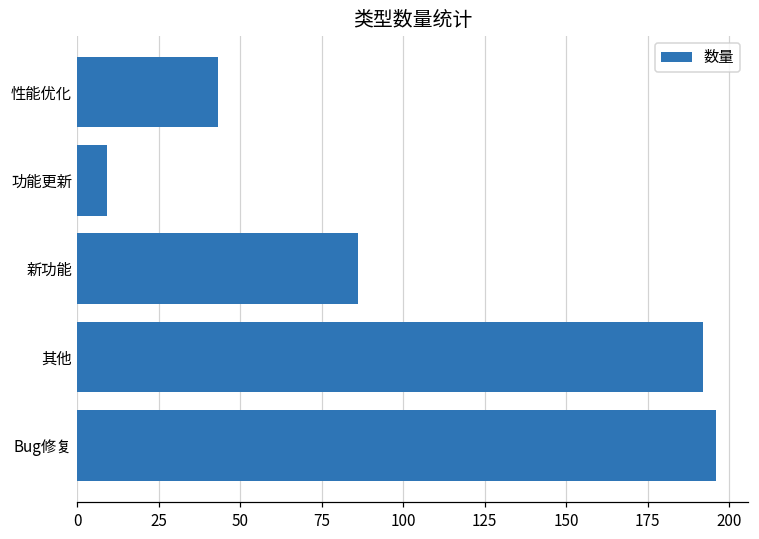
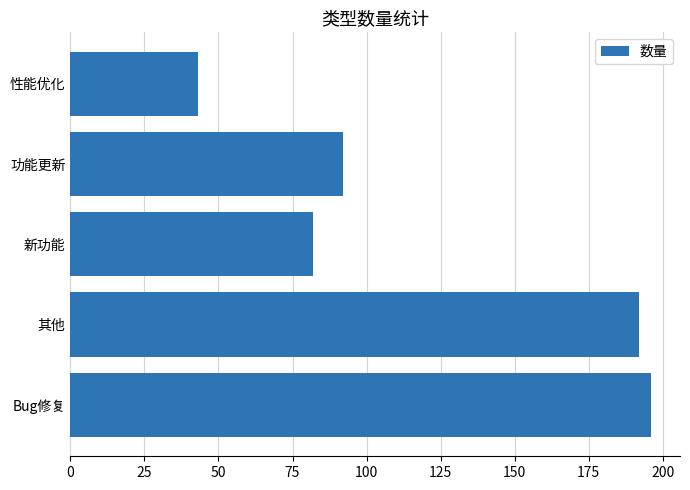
  {
    "性能优化": 43,
-   "功能更新": 9,
-   "新功能": 86,
+   "功能更新": 92,
+   "新功能": 82,
    "其他": 192,
    "Bug修复": 196
  }
